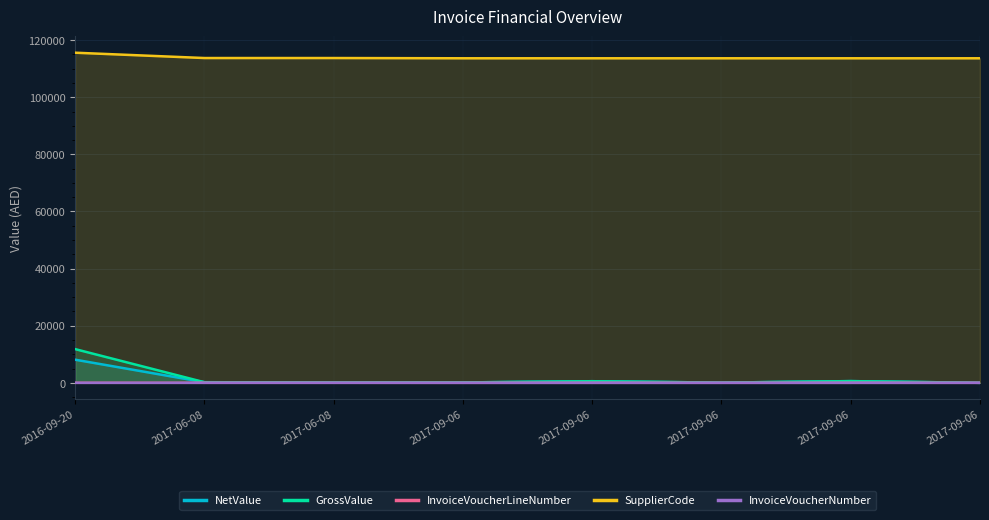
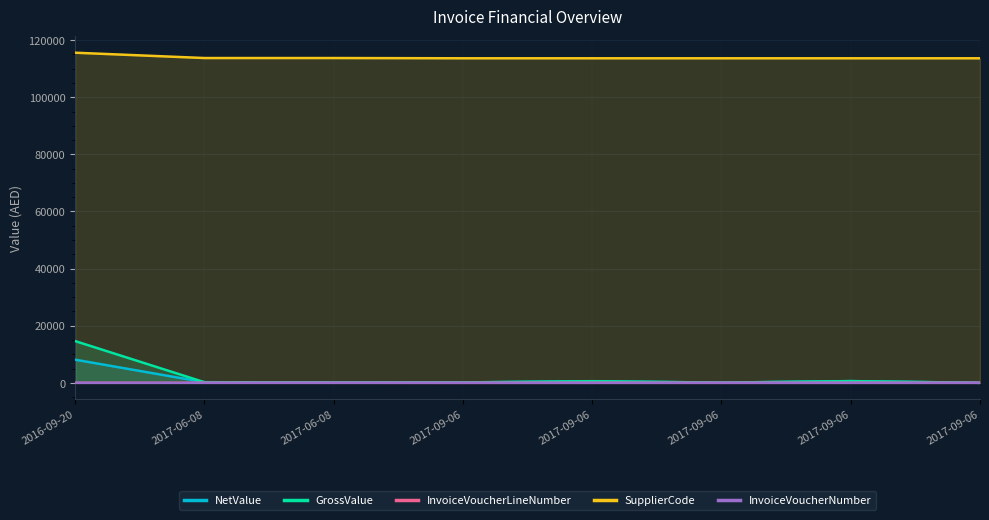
  {
    "NetValue": {
      "2016-09-20": 8000
    },
    "GrossValue": {
-     "2016-09-20": 12000
+     "2016-09-20": 15000
    },
    "InvoiceVoucherNumber": {
      "2016-09-20": 0
    },
    "SupplierCode": {
      "2016-09-20": 116000
    }
  }
